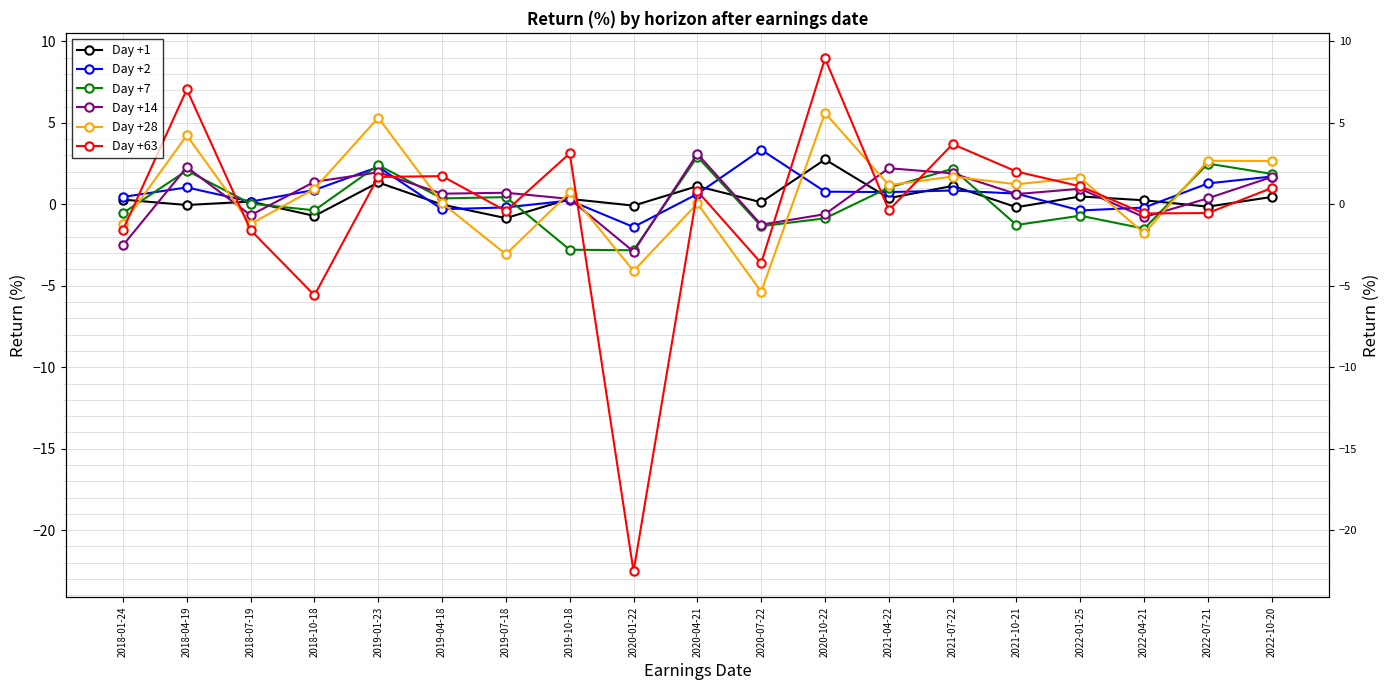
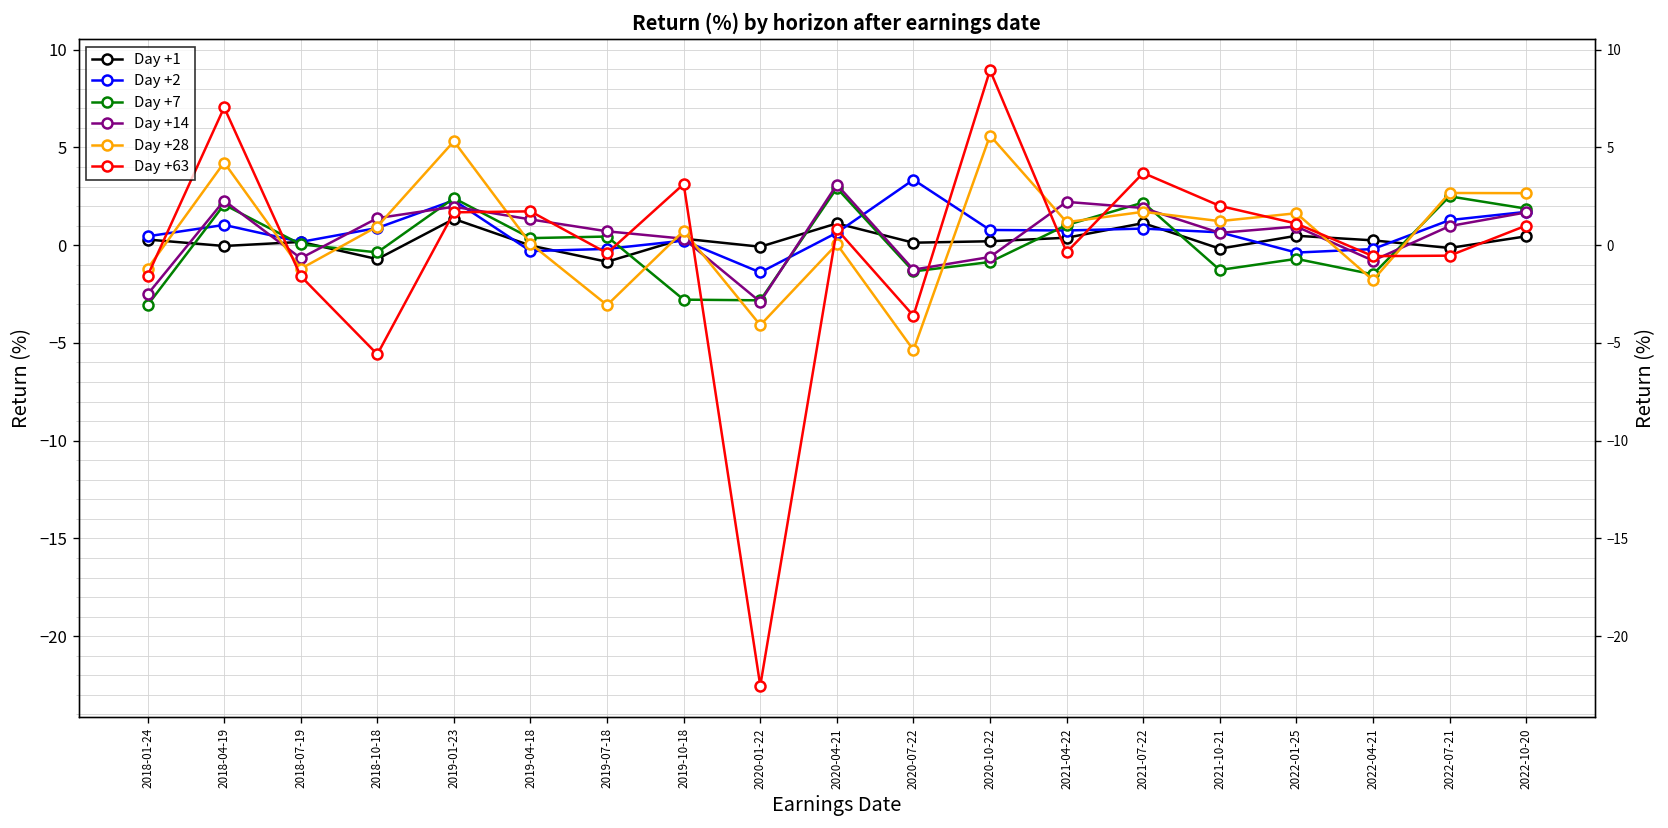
  {
    "Day +1": {
      "2018-01-24": 0.3,
      "2018-04-19": 0.0,
      "2018-10-18": -0.7,
      "2019-01-23": 1.3,
      "2019-07-18": -0.8,
      "2020-01-22": -0.1,
      "2020-04-21": 1.1,
      "2020-07-22": 0.1,
-     "2020-10-22": 2.8,
+     "2020-10-22": 0.2,
      "2021-04-22": 0.4,
      "2021-07-22": 1.1,
      "2021-10-21": -0.2,
      "2022-01-25": 0.5,
      "2022-04-21": 0.2,
      "2022-07-21": -0.1,
      "2022-10-20": 0.5
    },
    "Day +2": {
      "2018-01-24": 0.5,
      "2018-04-19": 1.0,
      "2019-04-18": -0.3,
      "2019-07-18": -0.2,
      "2020-01-22": -1.4,
      "2020-04-21": 0.6,
      "2020-07-22": 3.3,
      "2020-10-22": 0.8,
      "2021-04-22": 0.8,
      "2021-07-22": 0.8,
      "2022-01-25": -0.4,
      "2022-04-21": -0.2,
      "2022-07-21": 1.3
    },
    "Day +7": {
-     "2018-01-24": -0.5,
+     "2018-01-24": -3.1,
      "2018-04-19": 2.1,
      "2018-10-18": -0.4,
      "2019-04-18": 0.4,
      "2019-07-18": 0.4,
      "2019-10-18": -2.8,
      "2020-04-21": 2.9,
      "2020-10-22": -0.9,
      "2021-07-22": 2.2,
      "2021-10-21": -1.3,
      "2022-01-25": -0.7,
      "2022-04-21": -1.5,
      "2022-07-21": 2.5,
      "2022-10-20": 1.9
    },
    "Day +14": {
      "2018-01-24": -2.5,
      "2018-04-19": 2.3,
      "2018-07-19": -0.7,
      "2018-10-18": 1.4,
      "2019-01-23": 2.0,
-     "2019-04-18": 0.7,
+     "2019-04-18": 1.3,
      "2019-07-18": 0.7,
      "2020-04-21": 3.1,
      "2020-10-22": -0.6,
      "2021-04-22": 2.2,
      "2021-07-22": 1.9,
      "2022-04-21": -0.8,
-     "2022-07-21": 0.4
+     "2022-07-21": 1.0
    },
    "Day +28": {
      "2018-01-24": -1.2,
      "2018-04-19": 4.2,
      "2018-07-19": -1.2,
      "2019-01-23": 5.3,
      "2019-07-18": -3.1,
      "2019-10-18": 0.7,
      "2020-01-22": -4.1,
      "2020-04-21": 0.1,
      "2020-07-22": -5.4,
      "2020-10-22": 5.6,
      "2021-07-22": 1.7,
      "2021-10-21": 1.2,
      "2022-01-25": 1.6,
      "2022-04-21": -1.8,
      "2022-07-21": 2.7,
      "2022-10-20": 2.7
    },
    "Day +63": {
      "2018-01-24": -1.6,
      "2018-04-19": 7.0,
      "2018-07-19": -1.6,
      "2018-10-18": -5.6,
      "2019-01-23": 1.7,
      "2019-04-18": 1.7,
      "2019-07-18": -0.4,
      "2019-10-18": 3.1,
      "2020-01-22": -22.5,
      "2020-04-21": 0.8,
      "2020-07-22": -3.6,
      "2020-10-22": 9.0,
      "2021-04-22": -0.4,
      "2021-07-22": 3.7,
      "2021-10-21": 2.0,
      "2022-04-21": -0.6,
      "2022-07-21": -0.5,
      "2022-10-20": 1.0
    }
  }
